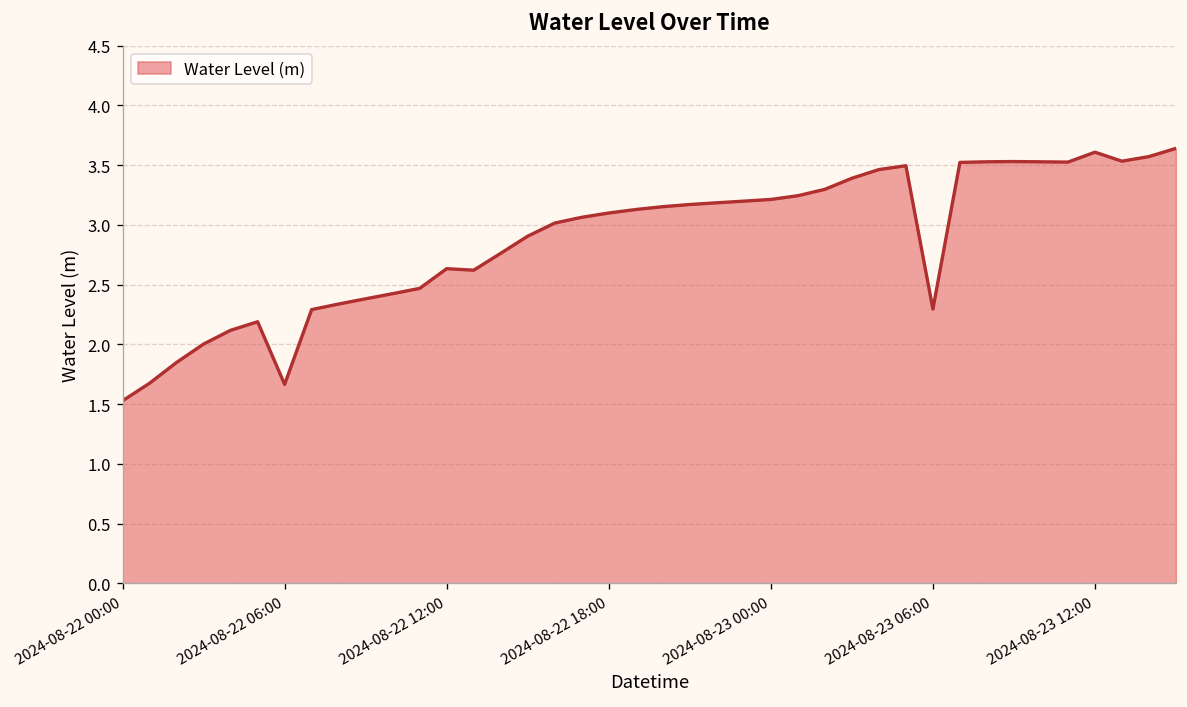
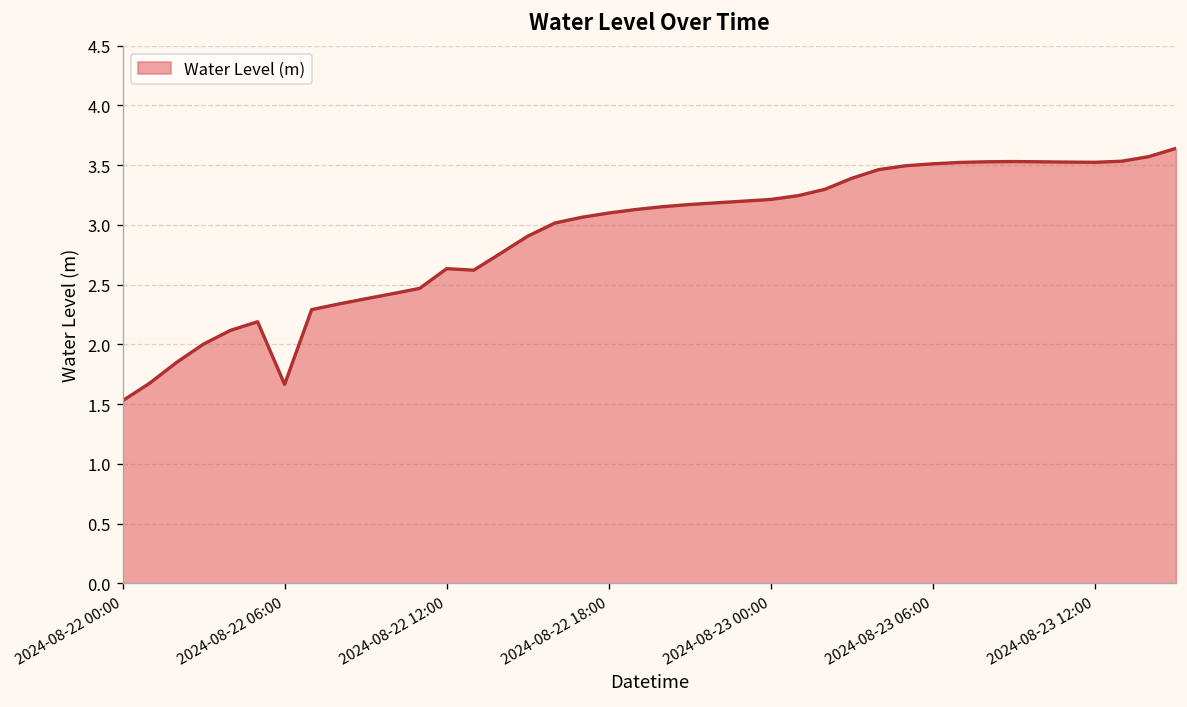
  {
    "2024-08-22 00:00": 1.5,
    "2024-08-22 06:00": 1.7,
    "2024-08-22 12:00": 2.6,
    "2024-08-22 18:00": 3.1,
    "2024-08-23 00:00": 3.2,
-   "2024-08-23 06:00": 2.3,
-   "2024-08-23 12:00": 3.6
+   "2024-08-23 06:00": 3.5,
+   "2024-08-23 12:00": 3.5
  }
